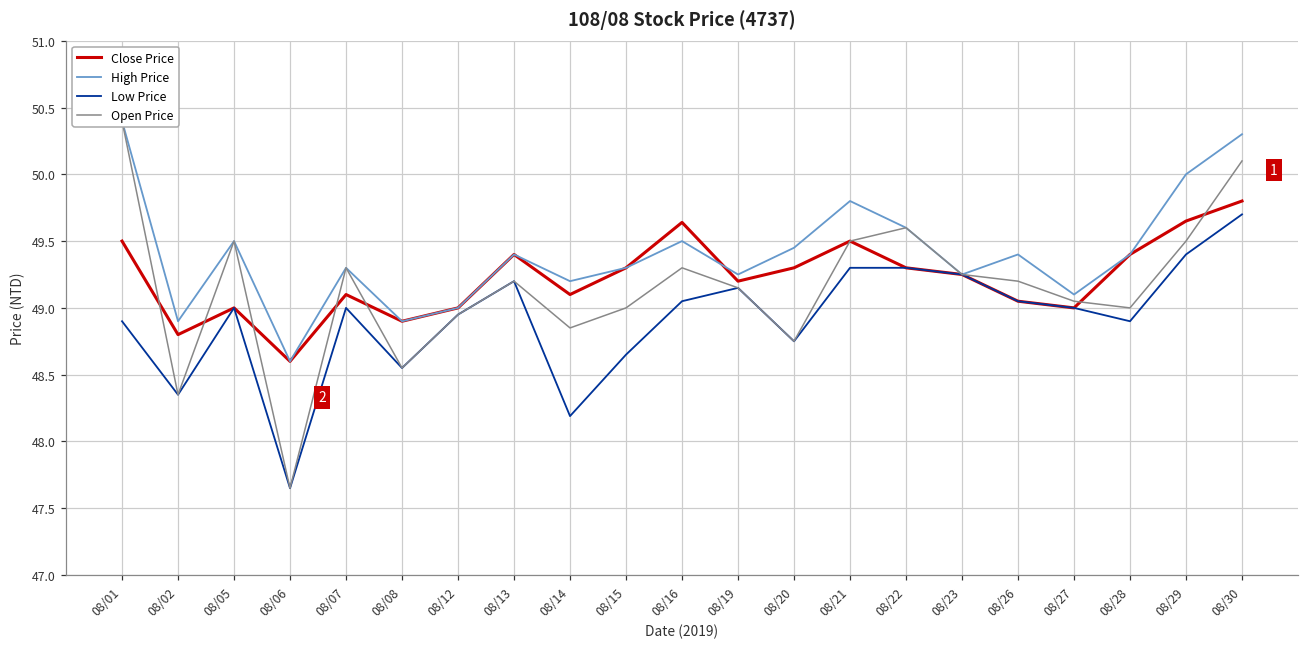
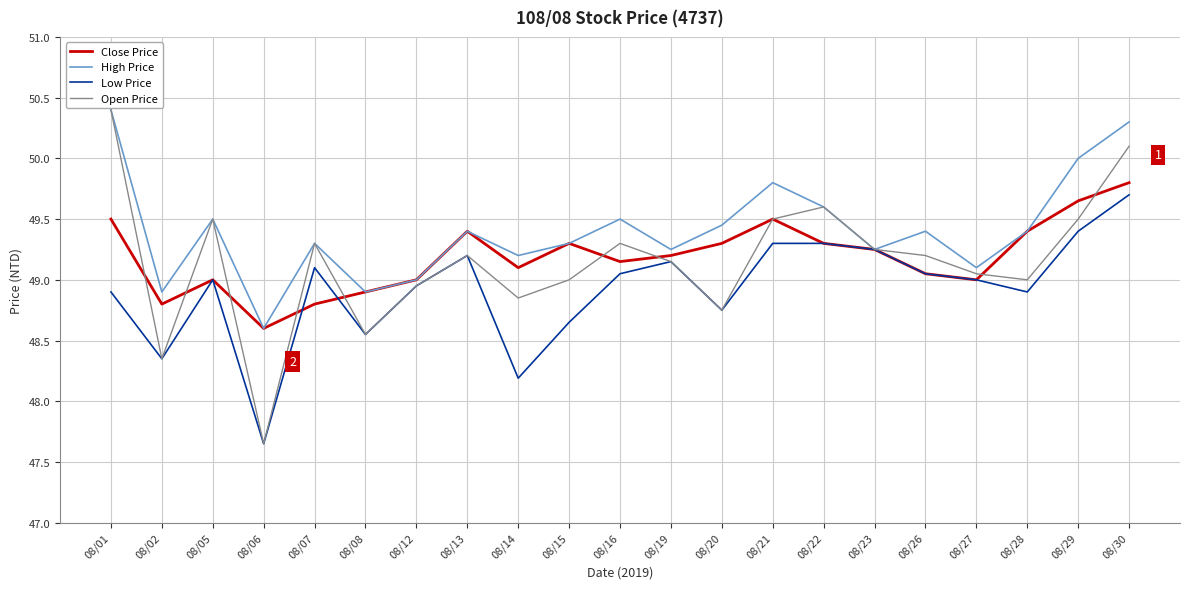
  {
    "Close Price": {
      "08/01": 49.50,
      "08/02": 48.80,
-     "08/07": 49.1,
+     "08/07": 48.8,
      "08/14": 49.10,
-     "08/16": 49.64,
+     "08/16": 49.15,
      "08/19": 49.20,
      "08/20": 49.30,
      "08/29": 49.65,
      "08/30": 49.80
    },
    "High Price": {
      "08/02": 48.90,
      "08/14": 49.20,
      "08/16": 49.50,
      "08/19": 49.25,
      "08/20": 49.45,
      "08/21": 49.80,
      "08/26": 49.40,
      "08/27": 49.10,
      "08/29": 50.00,
      "08/30": 50.30
    },
    "Low Price": {
      "08/01": 48.9,
-     "08/07": 49.0,
+     "08/07": 49.1,
      "08/14": 48.2,
      "08/15": 48.65,
      "08/16": 49.05,
      "08/21": 49.3,
      "08/28": 48.9,
      "08/29": 49.4,
      "08/30": 49.7
    },
    "Open Price": {
      "08/14": 48.85,
      "08/15": 49.00,
      "08/16": 49.30,
      "08/26": 49.20,
      "08/27": 49.05,
      "08/28": 49.00,
      "08/29": 49.50,
      "08/30": 50.10
    }
  }
